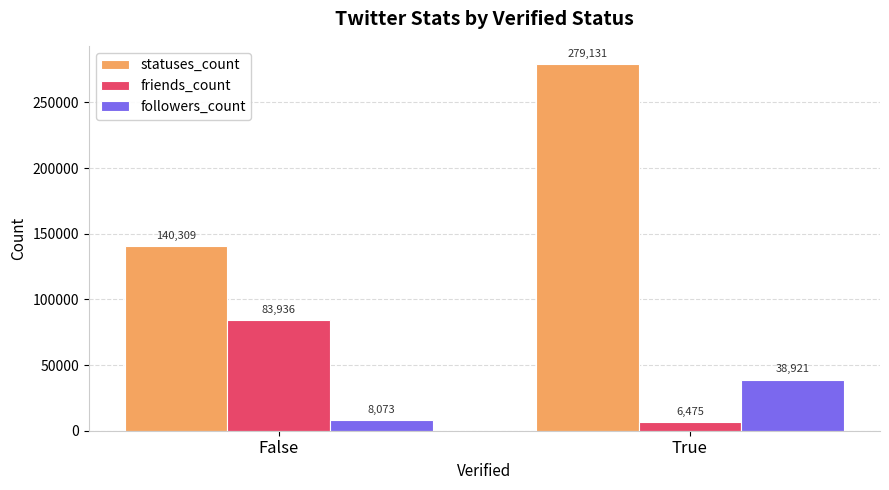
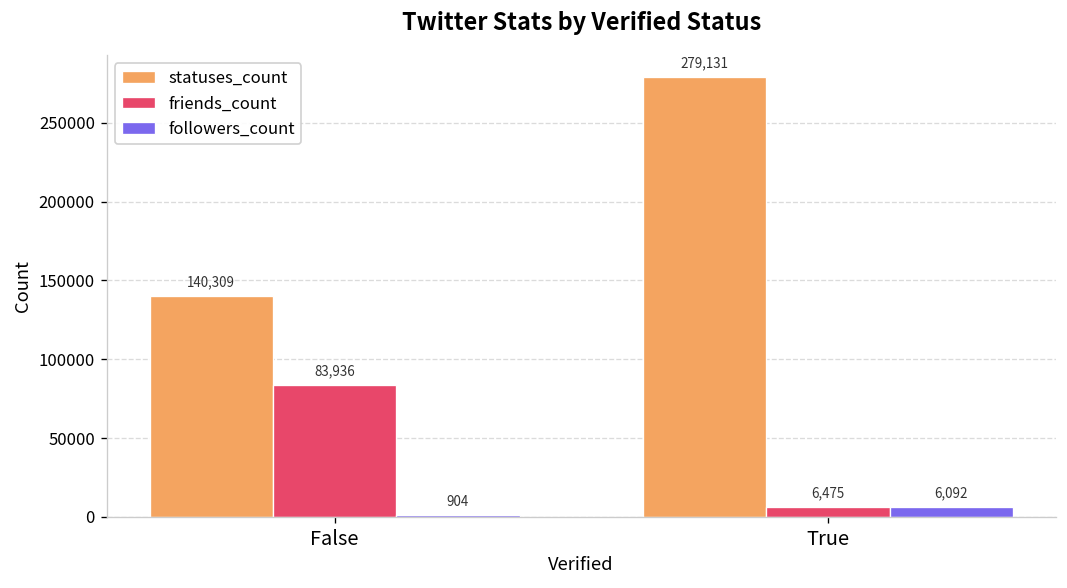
  {
    "statuses_count": {
      "False": "140,309",
      "True": "279,131"
    },
    "friends_count": {
      "False": "83,936",
      "True": "6,475"
    },
    "followers_count": {
-     "False": "8,073",
-     "True": "38,921"
+     "False": "904",
+     "True": "6,092"
    }
  }
